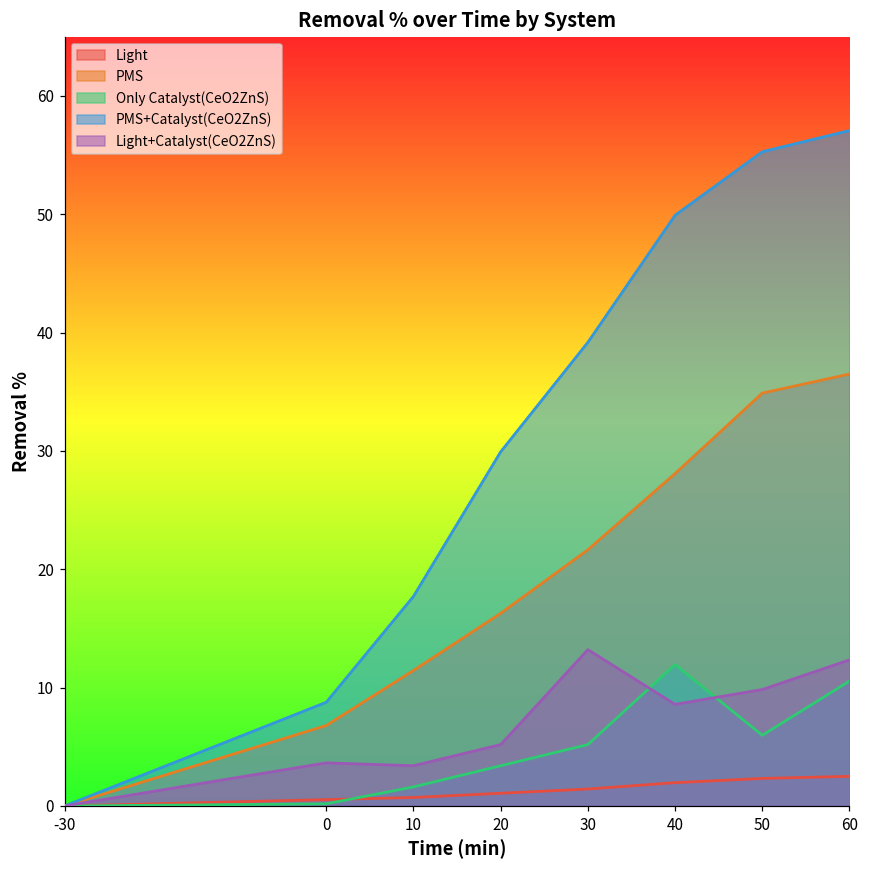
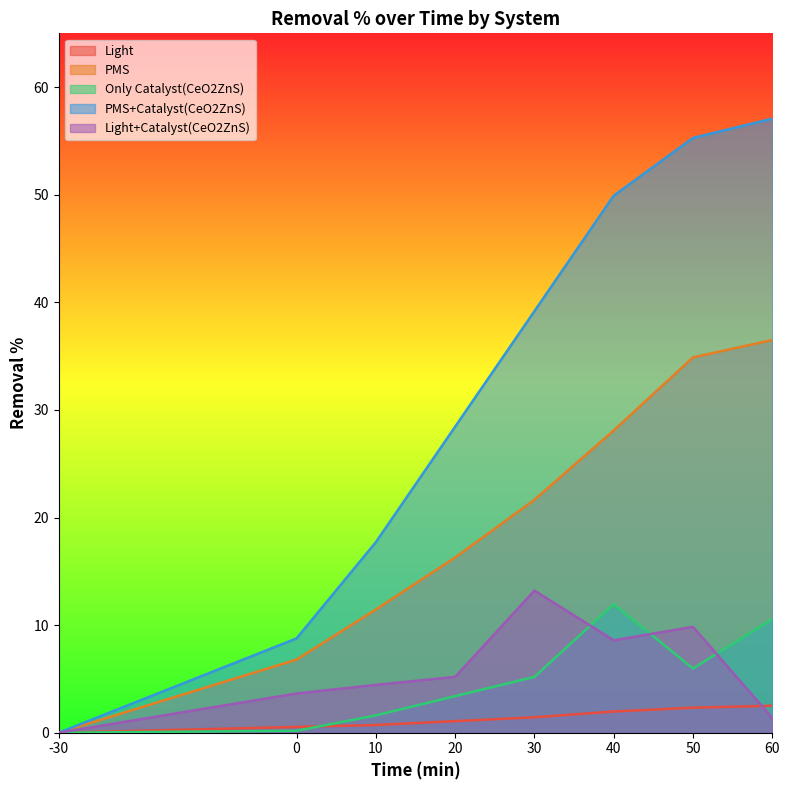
  {
    "Only Catalyst(CeO2ZnS)": {
      "0": 0.2,
      "10": 1.6,
      "20": 3.4,
      "30": 5.2,
      "40": 11.9,
      "50": 6.0,
      "60": 10.6
    },
    "PMS+Catalyst(CeO2ZnS)": {
      "0": 8.8,
      "10": 17.7,
-     "20": 29.9,
+     "20": 28.4,
      "30": 39.2,
      "40": 49.9,
      "50": 55.3,
      "60": 57.1
    },
    "Light+Catalyst(CeO2ZnS)": {
      "0": 3.6,
-     "10": 3.4,
+     "10": 4.4,
      "20": 5.2,
      "30": 13.2,
      "40": 8.6,
      "50": 9.8,
-     "60": 12.3
+     "60": 1.4
    }
  }
